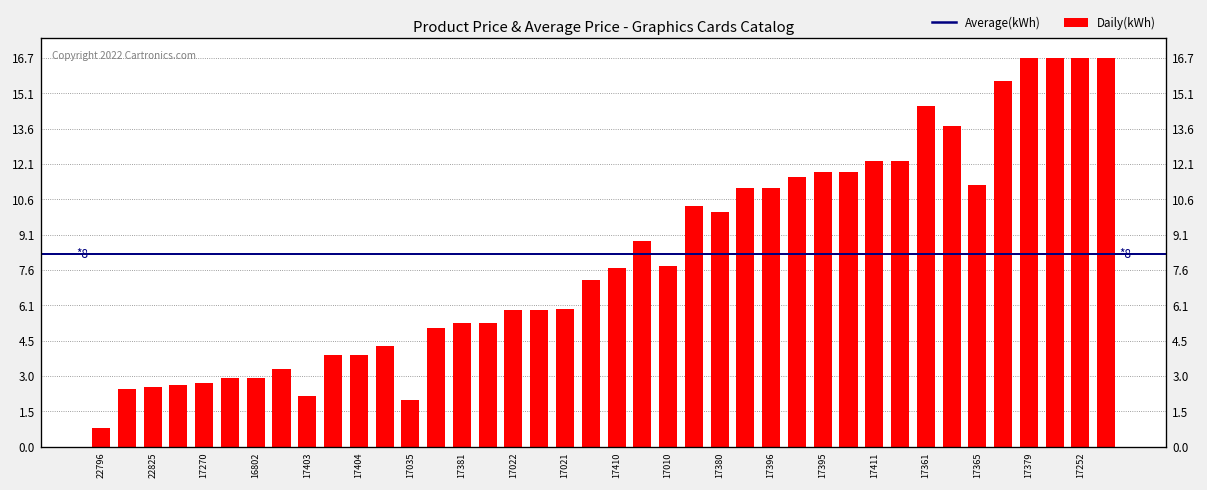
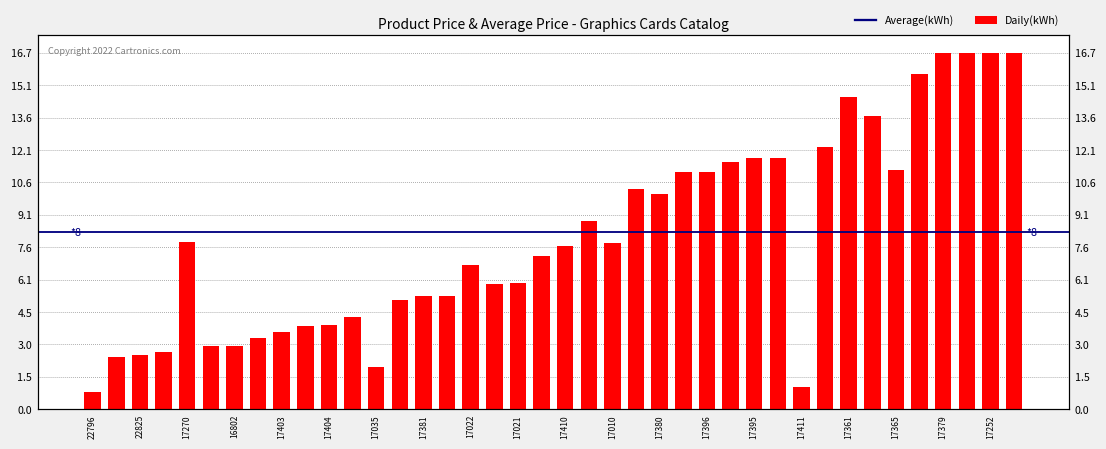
  {
    "22796": 0.8,
    "22825": 2.5,
-   "17270": 2.7,
+   "17270": 7.8,
    "16802": 2.9,
-   "17403": 2.2,
+   "17403": 3.6,
    "17404": 3.9,
    "17035": 2.0,
    "17381": 5.3,
-   "17022": 5.9,
+   "17022": 6.8,
    "17021": 5.9,
    "17410": 7.6,
    "17010": 7.8,
    "17380": 10.1,
    "17396": 11.1,
    "17395": 11.8,
-   "17411": 12.2,
+   "17411": 1.0,
    "17361": 14.6,
    "17365": 11.2,
    "17379": 16.7,
    "17252": 16.7
  }
